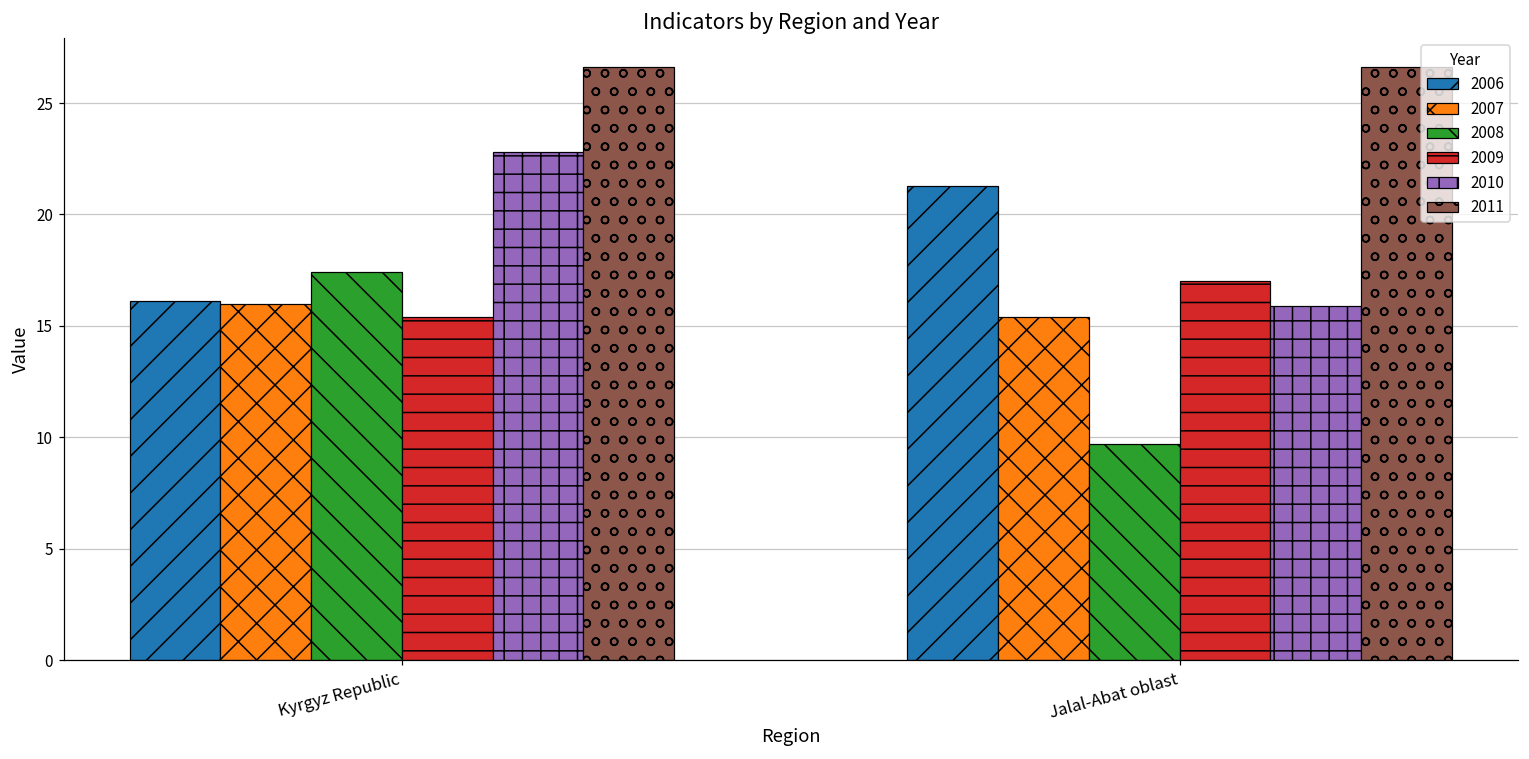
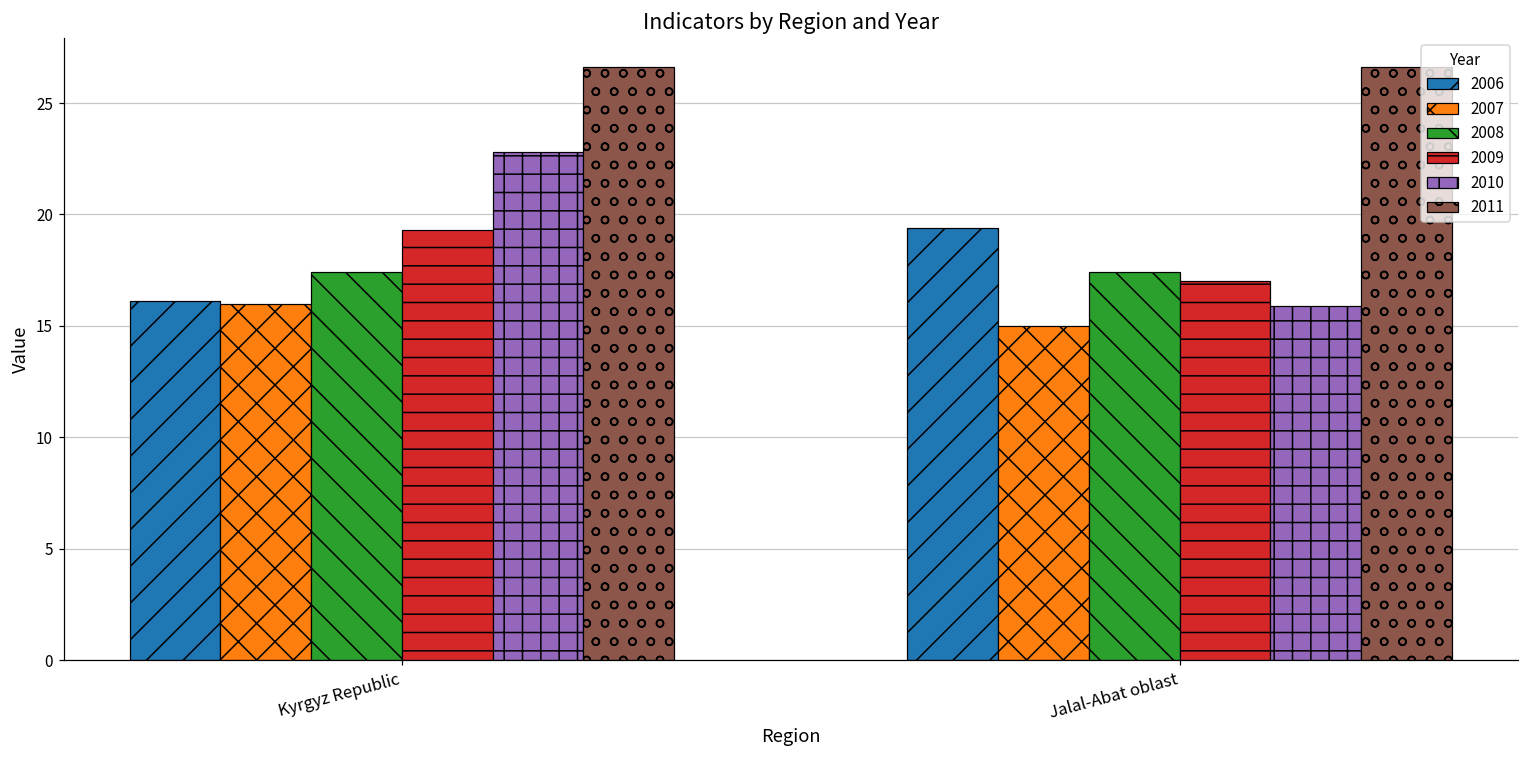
  {
    "2006": {
      "Kyrgyz Republic": 16.1,
-     "Jalal-Abat oblast": 21.3
+     "Jalal-Abat oblast": 19.4
    },
    "2007": {
      "Kyrgyz Republic": 16.0,
-     "Jalal-Abat oblast": 15.4
+     "Jalal-Abat oblast": 15.0
    },
    "2008": {
      "Kyrgyz Republic": 17.4,
-     "Jalal-Abat oblast": 9.7
+     "Jalal-Abat oblast": 17.4
    },
    "2009": {
-     "Kyrgyz Republic": 15.4,
+     "Kyrgyz Republic": 19.3,
      "Jalal-Abat oblast": 17.0
    },
    "2010": {
      "Kyrgyz Republic": 22.8,
      "Jalal-Abat oblast": 15.9
    },
    "2011": {
      "Kyrgyz Republic": 26.6,
      "Jalal-Abat oblast": 26.6
    }
  }
